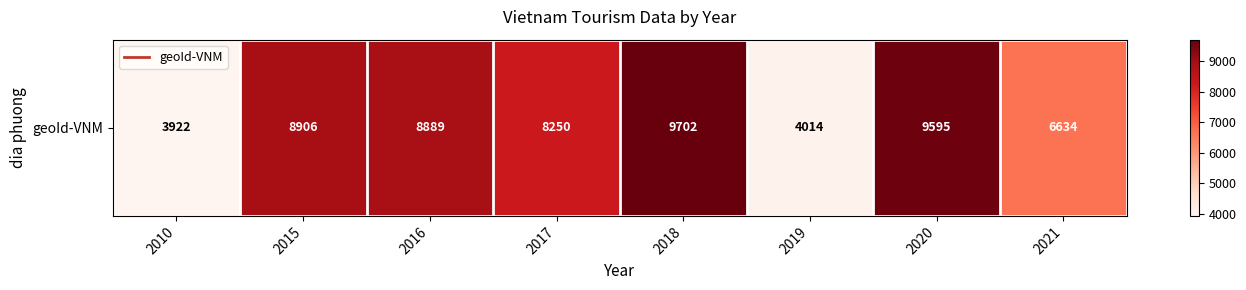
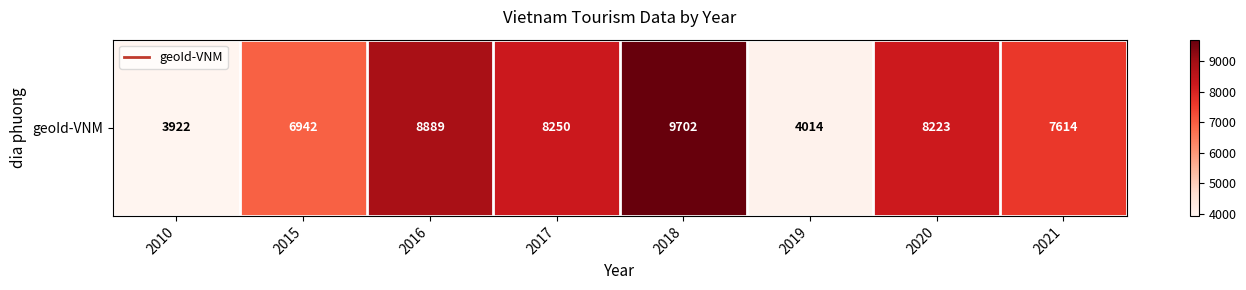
  {
    "geoId-VNM": {
      "2010": 3922,
-     "2015": 8906,
+     "2015": 6942,
      "2016": 8889,
      "2017": 8250,
      "2018": 9702,
      "2019": 4014,
-     "2020": 9595,
-     "2021": 6634
+     "2020": 8223,
+     "2021": 7614
    }
  }
